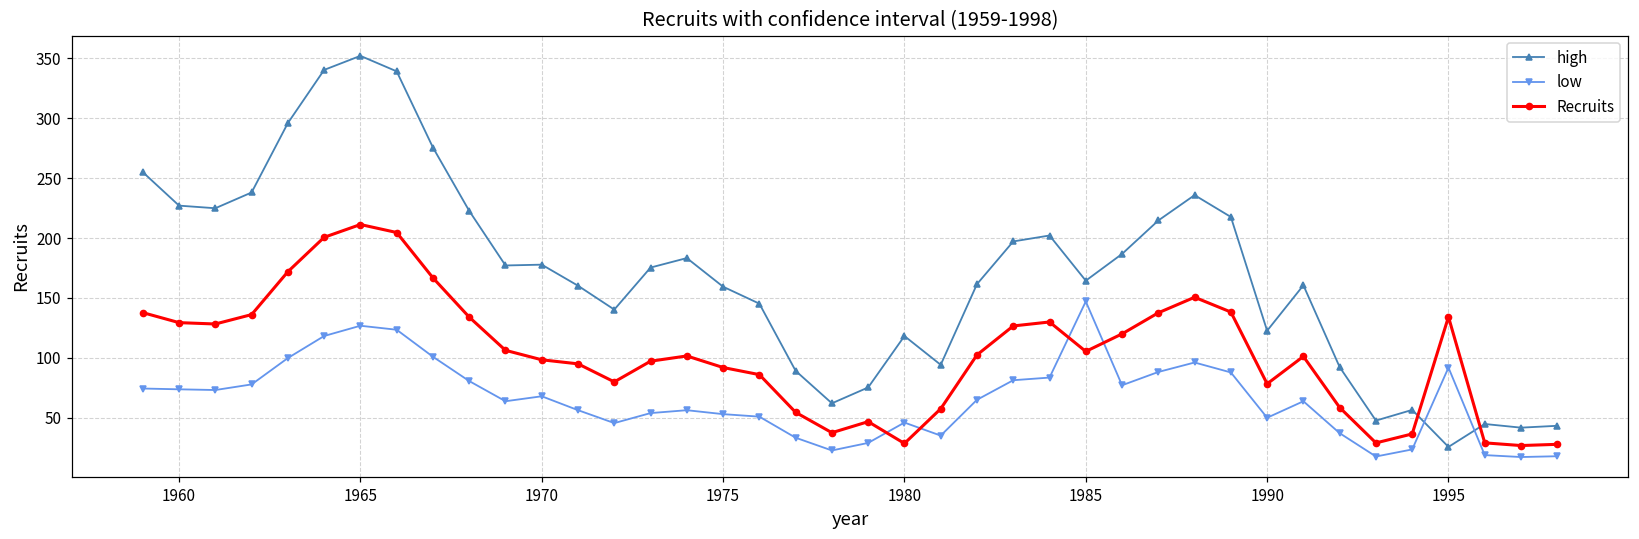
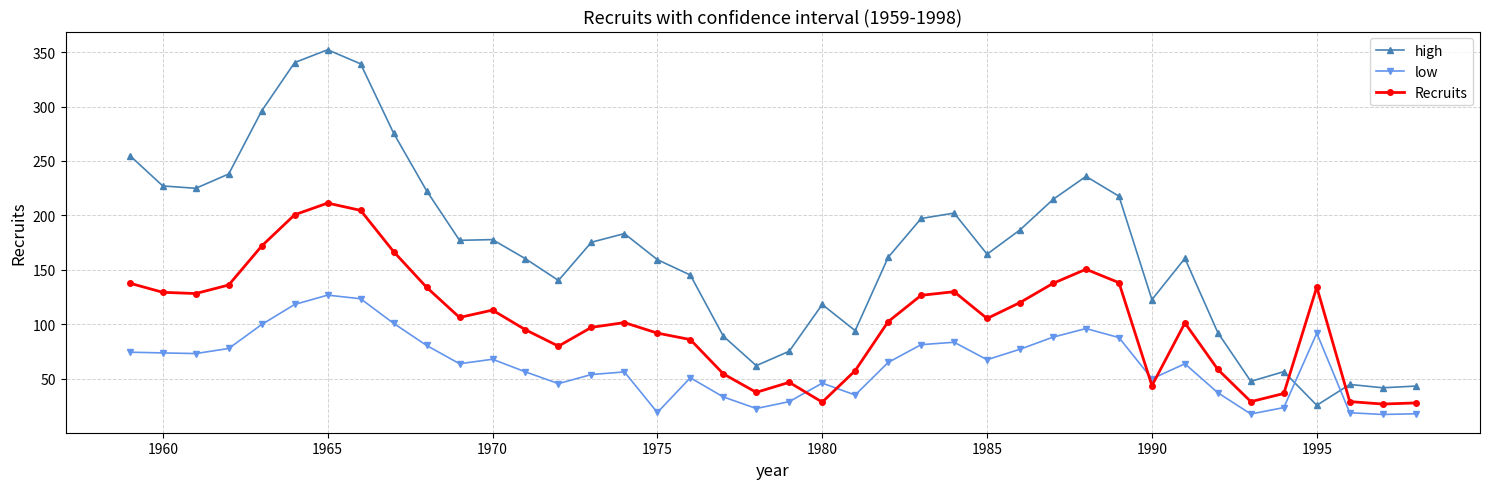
  {
    "high": {
      "1960": 227,
      "1965": 352,
      "1970": 178,
      "1975": 159,
      "1980": 118,
      "1985": 164,
      "1990": 123,
      "1995": 26
    },
    "low": {
      "1960": 74,
      "1965": 127,
      "1970": 68,
-     "1975": 53,
+     "1975": 19,
      "1980": 46,
-     "1985": 147,
+     "1985": 68,
      "1990": 50,
      "1995": 92
    },
    "Recruits": {
      "1960": 129,
      "1965": 211,
-     "1970": 98,
+     "1970": 113,
      "1975": 92,
      "1980": 29,
      "1985": 105,
-     "1990": 78,
+     "1990": 44,
      "1995": 134
    }
  }
